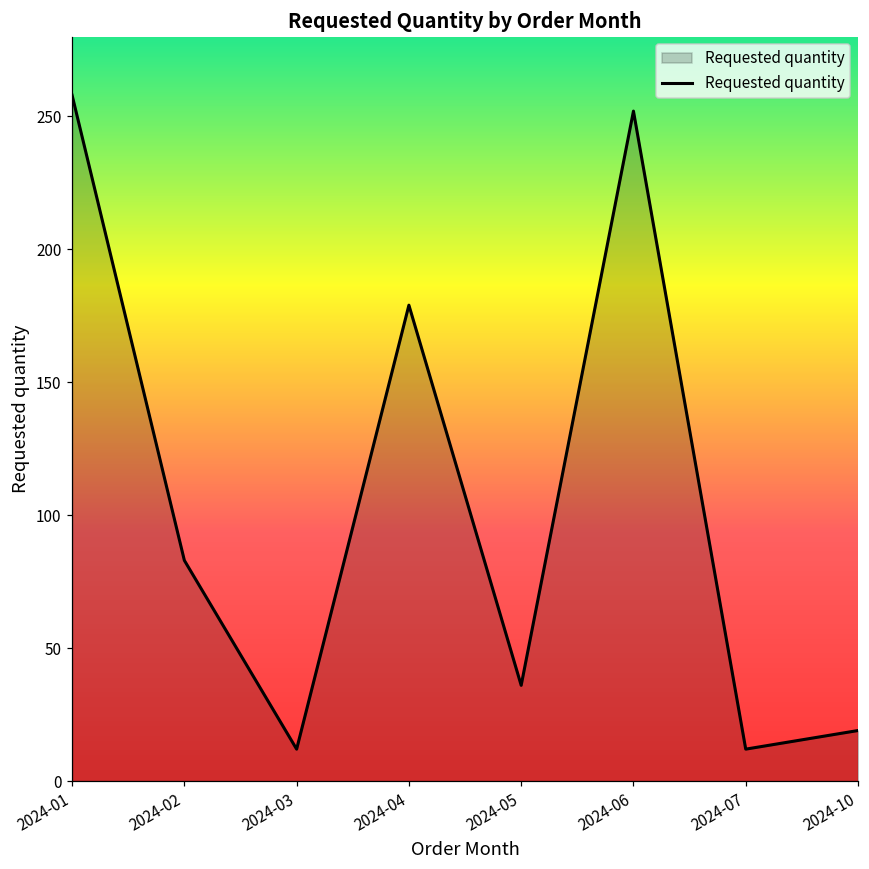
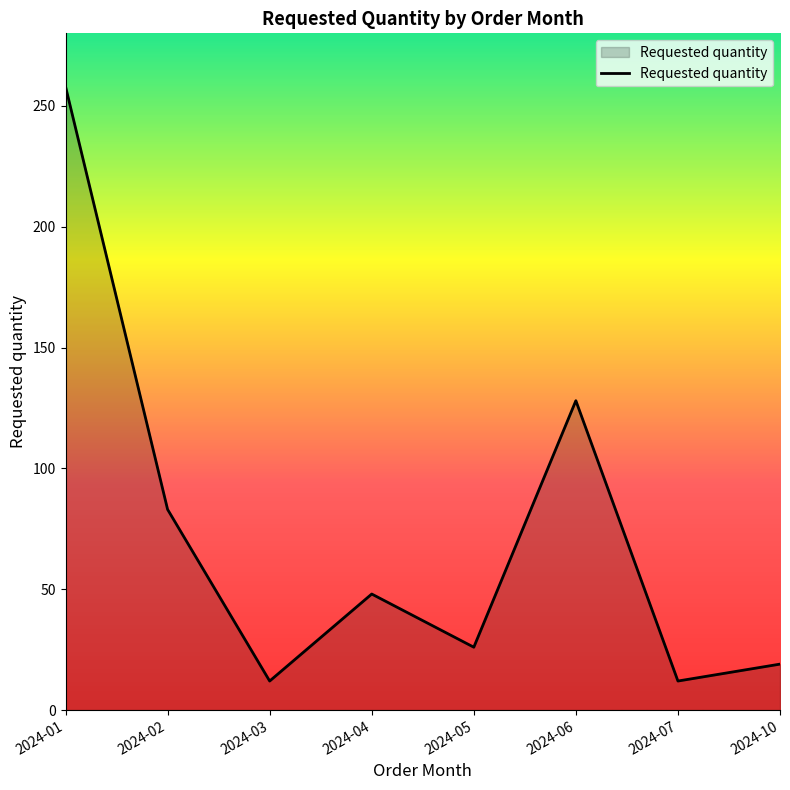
  {
    "2024-01": 258,
    "2024-02": 83,
    "2024-03": 12,
-   "2024-04": 179,
-   "2024-05": 36,
-   "2024-06": 252,
+   "2024-04": 48,
+   "2024-05": 26,
+   "2024-06": 128,
    "2024-07": 12,
    "2024-10": 19
  }
